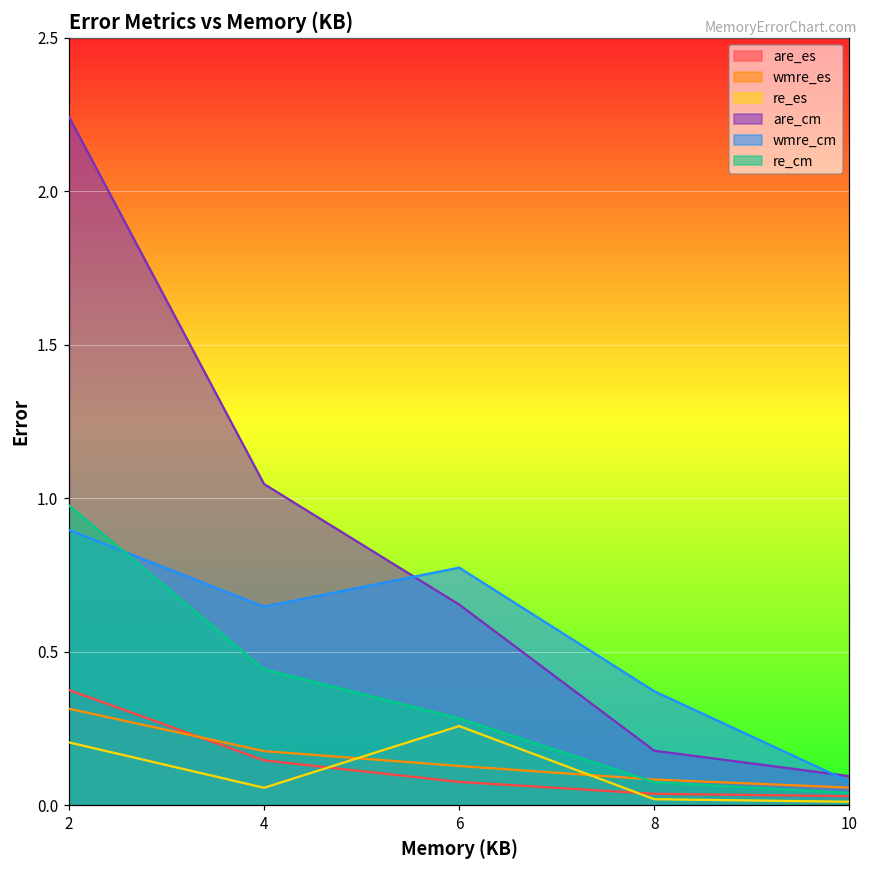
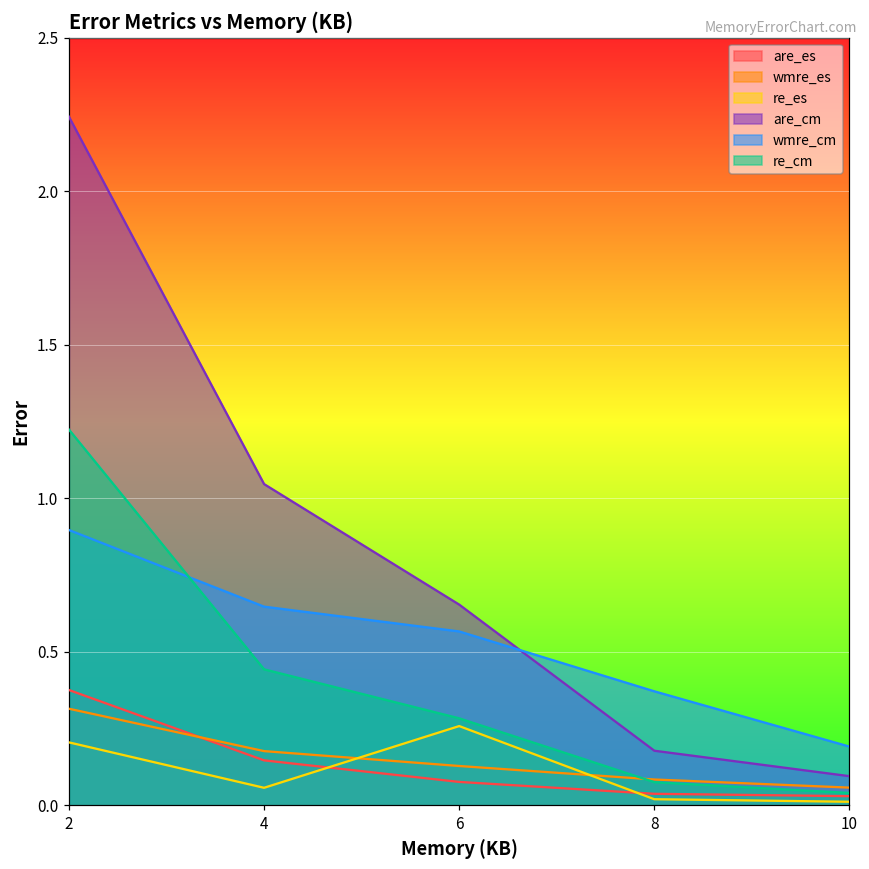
  {
    "are_es": {
      "2": 0.38,
      "4": 0.15,
      "6": 0.08,
      "8": 0.04,
      "10": 0.03
    },
    "wmre_es": {
      "2": 0.31,
      "4": 0.18,
      "6": 0.13,
      "10": 0.06
    },
    "re_es": {
      "2": 0.21,
      "4": 0.06,
      "6": 0.26
    },
    "are_cm": {
      "2": 2.24,
      "4": 1.05,
      "6": 0.65,
      "8": 0.18,
      "10": 0.10
    },
    "wmre_cm": {
      "2": 0.90,
      "4": 0.65,
-     "6": 0.77,
+     "6": 0.57,
      "8": 0.37,
-     "10": 0.08
+     "10": 0.19
    },
    "re_cm": {
-     "2": 0.98,
+     "2": 1.22,
      "4": 0.44,
      "6": 0.28,
      "10": 0.04
    }
  }
